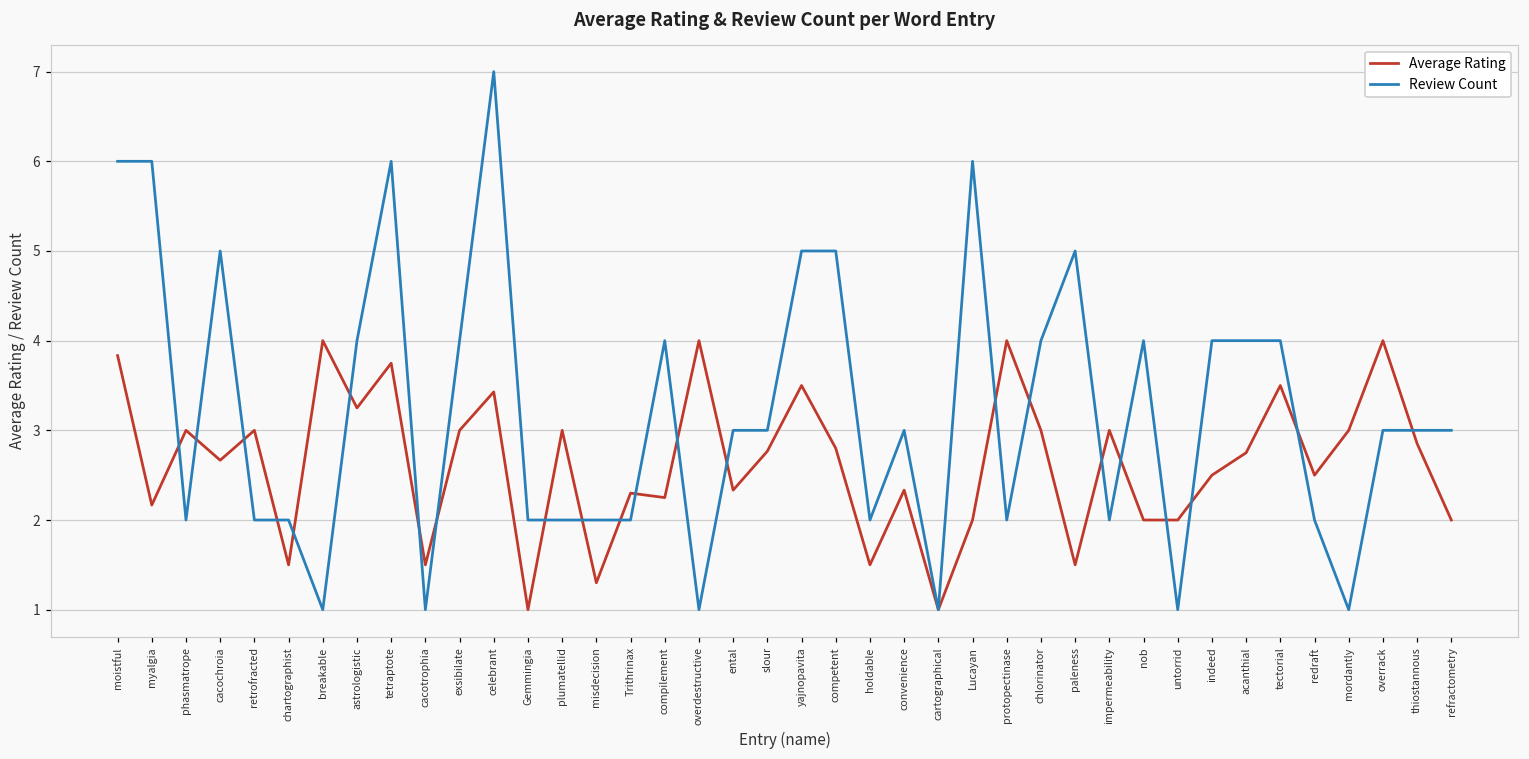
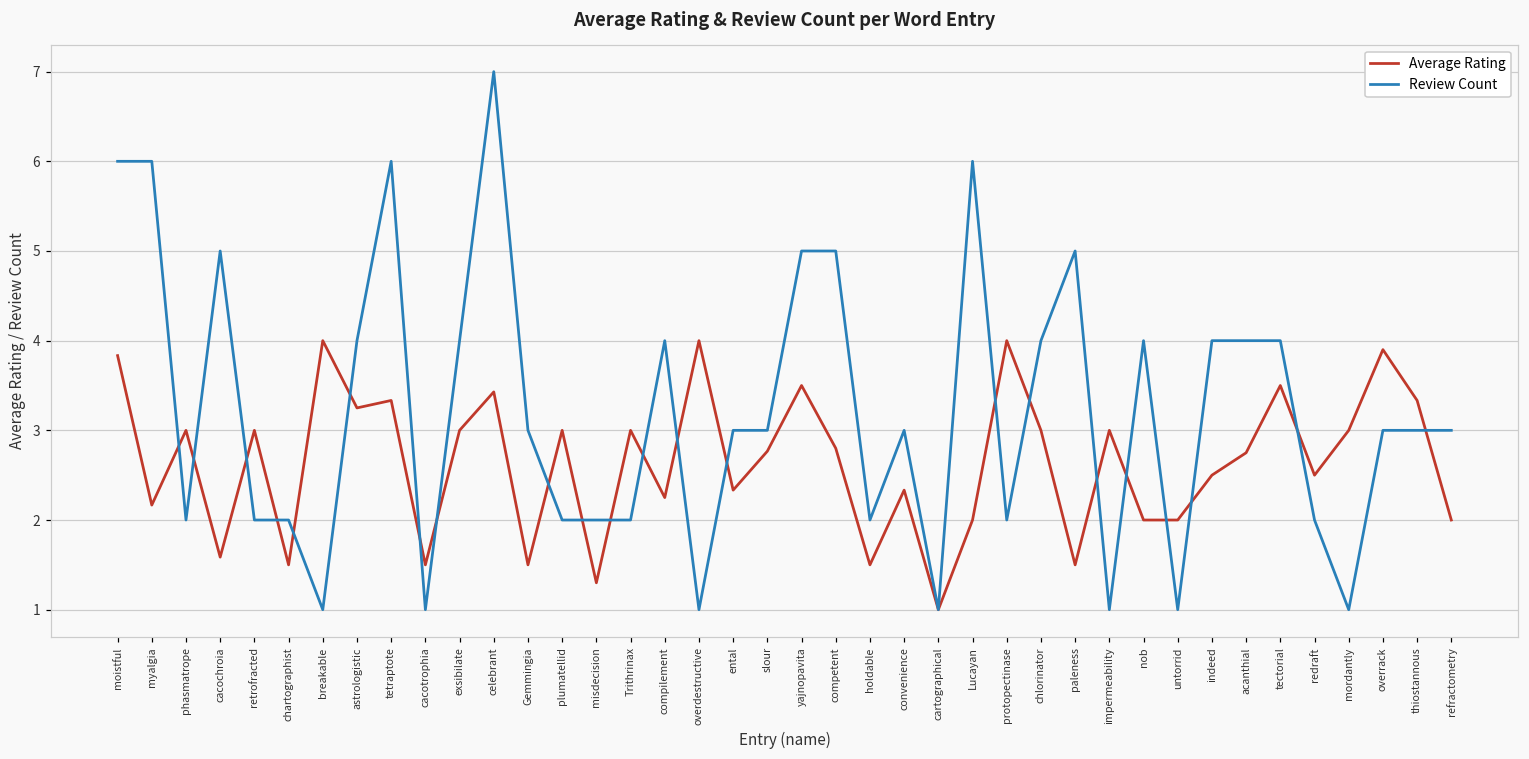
  {
    "Average Rating": {
      "moistful": 3.8,
      "myalgia": 2.2,
      "phasmatrope": 3.0,
-     "cacochroia": 2.7,
+     "cacochroia": 1.6,
      "retrofracted": 3.0,
      "chartographist": 1.5,
      "breakable": 4.0,
      "astrologistic": 3.3,
-     "tetraptote": 3.7,
+     "tetraptote": 3.3,
      "cacotrophia": 1.5,
      "exsibilate": 3.0,
      "celebrant": 3.4,
-     "Gemmingia": 1.0,
+     "Gemmingia": 1.5,
      "plumatellid": 3.0,
      "misdecision": 1.3,
-     "Trithrinax": 2.3,
+     "Trithrinax": 3.0,
      "compilement": 2.3,
      "overdestructive": 4.0,
      "ental": 2.3,
      "slour": 2.8,
      "yajnopavita": 3.5,
      "competent": 2.8,
      "holdable": 1.5,
      "convenience": 2.3,
      "Lucayan": 2.0,
      "protopectinase": 4.0,
      "chlorinator": 3.0,
      "paleness": 1.5,
      "impermeability": 3.0,
      "nob": 2.0,
      "untorrid": 2.0,
      "indeed": 2.5,
      "acanthial": 2.8,
      "tectorial": 3.5,
      "redraft": 2.5,
      "mordantly": 3.0,
-     "overrack": 4.0,
-     "thiostannous": 2.9,
+     "overrack": 3.9,
+     "thiostannous": 3.3,
      "refractometry": 2.0
    },
    "Review Count": {
      "moistful": 6,
      "myalgia": 6,
      "phasmatrope": 2,
      "cacochroia": 5,
      "retrofracted": 2,
      "chartographist": 2,
      "breakable": 1,
      "astrologistic": 4,
      "tetraptote": 6,
      "cacotrophia": 1,
      "exsibilate": 4,
      "celebrant": 7,
-     "Gemmingia": 2,
+     "Gemmingia": 3,
      "plumatellid": 2,
      "misdecision": 2,
      "Trithrinax": 2,
      "compilement": 4,
      "overdestructive": 1,
      "ental": 3,
      "slour": 3,
      "yajnopavita": 5,
      "competent": 5,
      "holdable": 2,
      "convenience": 3,
      "Lucayan": 6,
      "protopectinase": 2,
      "chlorinator": 4,
      "paleness": 5,
-     "impermeability": 2,
+     "impermeability": 1,
      "nob": 4,
      "untorrid": 1,
      "indeed": 4,
      "acanthial": 4,
      "tectorial": 4,
      "redraft": 2,
      "mordantly": 1,
      "overrack": 3,
      "thiostannous": 3,
      "refractometry": 3
    }
  }
